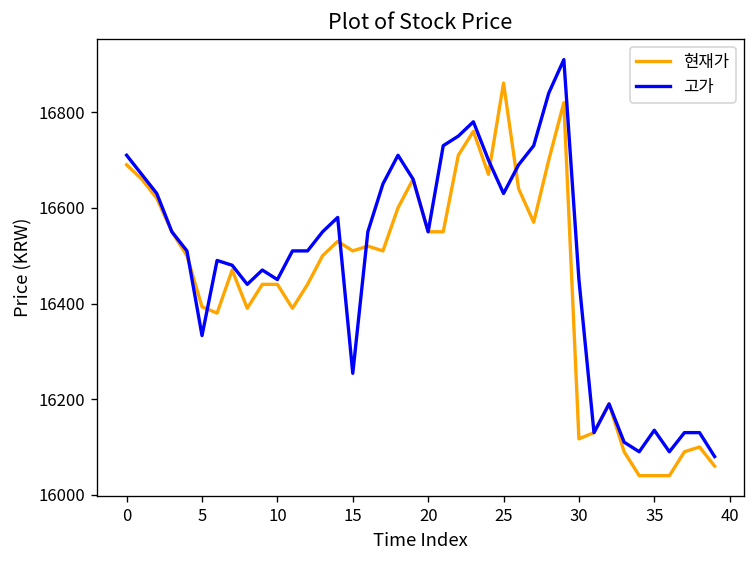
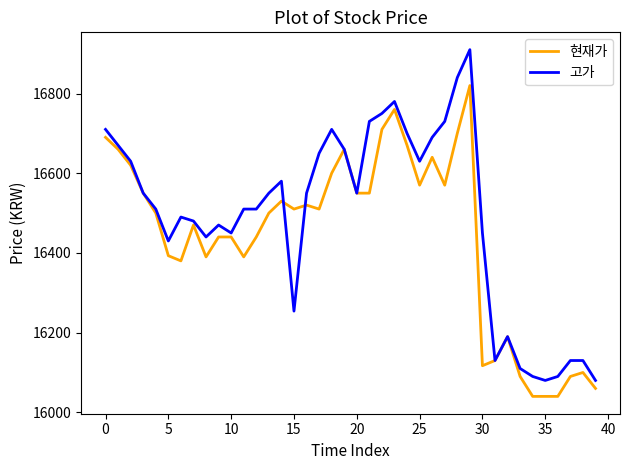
  {
    "현재가": {
      "0": 16690,
      "5": 16390,
      "10": 16440,
      "15": 16510,
-     "25": 16860,
+     "25": 16570,
      "30": 16120,
      "35": 16040
    },
    "고가": {
      "0": 16710,
-     "5": 16330,
+     "5": 16430,
      "10": 16450,
      "15": 16250,
      "25": 16630,
      "30": 16450,
-     "35": 16140
+     "35": 16080
    }
  }
